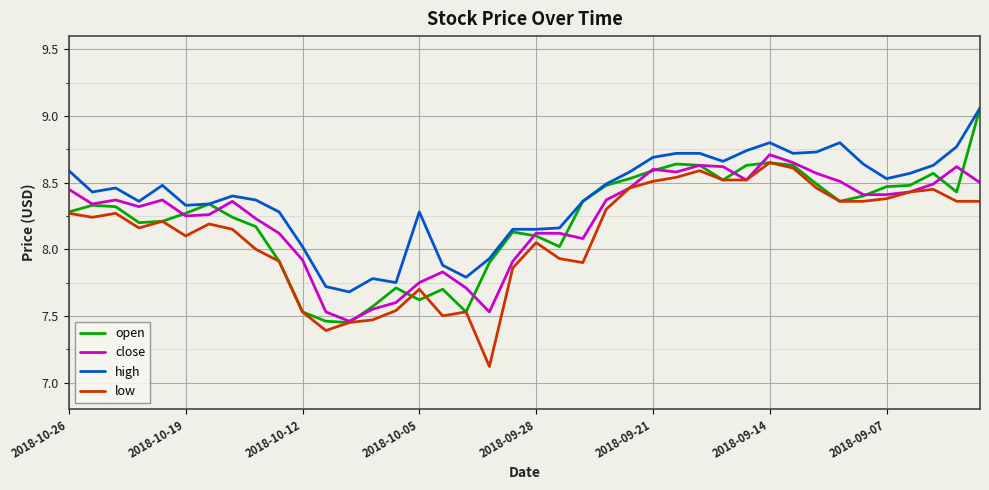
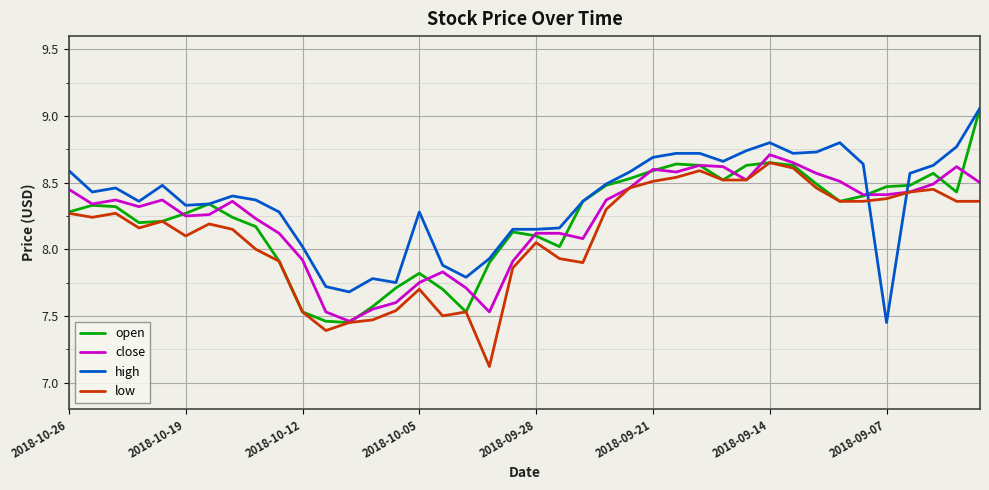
  {
    "open": {
      "2018-10-19": 8.27,
-     "2018-10-05": 7.62,
+     "2018-10-05": 7.82,
      "2018-09-28": 8.10,
      "2018-09-07": 8.47
    },
    "close": {
      "2018-10-26": 8.45,
      "2018-10-19": 8.25,
      "2018-10-12": 7.92,
      "2018-10-05": 7.75,
      "2018-09-28": 8.12,
      "2018-09-14": 8.71,
      "2018-09-07": 8.41
    },
    "high": {
      "2018-10-26": 8.59,
      "2018-10-19": 8.33,
      "2018-10-12": 8.02,
      "2018-10-05": 8.28,
      "2018-09-28": 8.15,
      "2018-09-21": 8.69,
      "2018-09-14": 8.80,
-     "2018-09-07": 8.53
+     "2018-09-07": 7.45
    },
    "low": {
      "2018-10-19": 8.10,
      "2018-10-05": 7.70,
      "2018-09-28": 8.05,
      "2018-09-21": 8.51,
      "2018-09-07": 8.38
    }
  }
